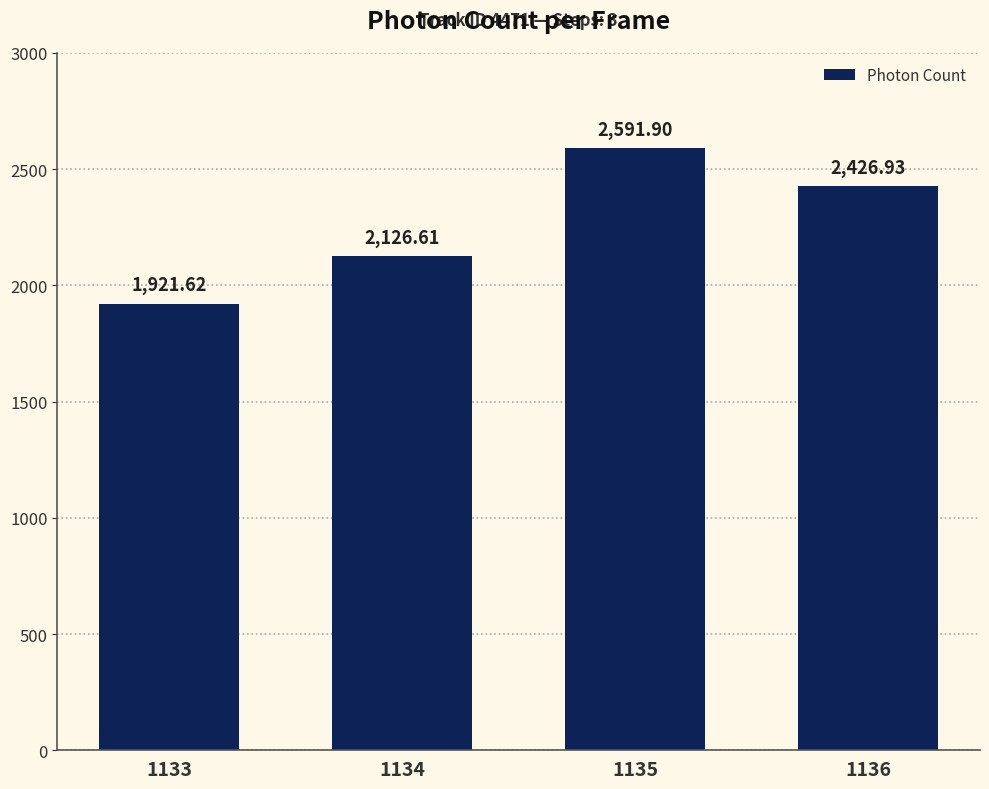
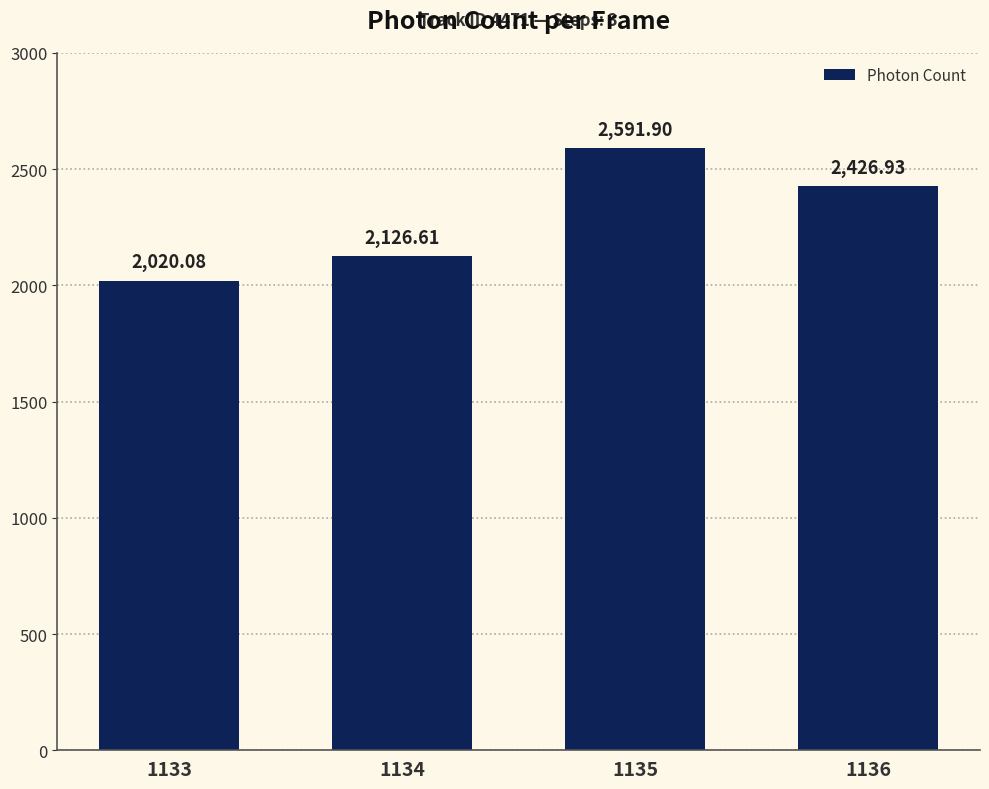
  {
-   "1133": "1,921.62",
+   "1133": "2,020.08",
    "1134": "2,126.61",
    "1135": "2,591.90",
    "1136": "2,426.93"
  }
